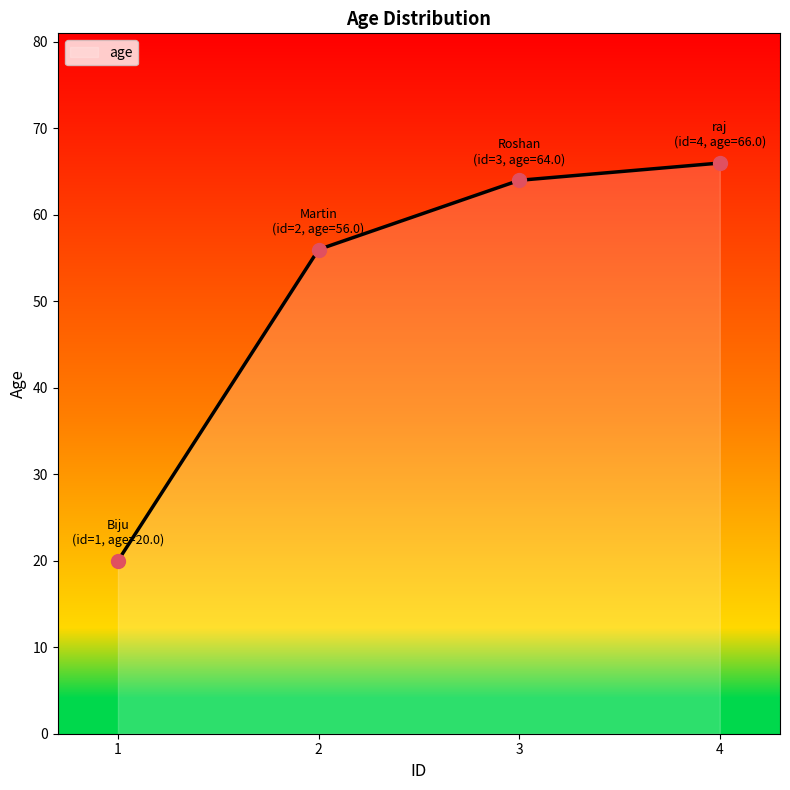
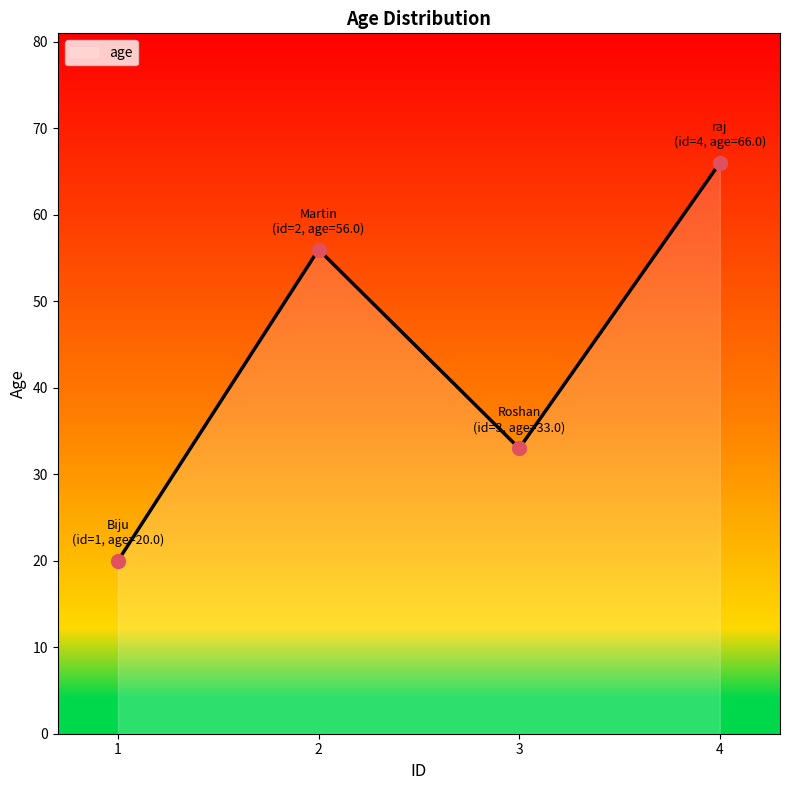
  {
    "age": {
-     "3": 64.0
+     "3": 33.0
    }
  }
